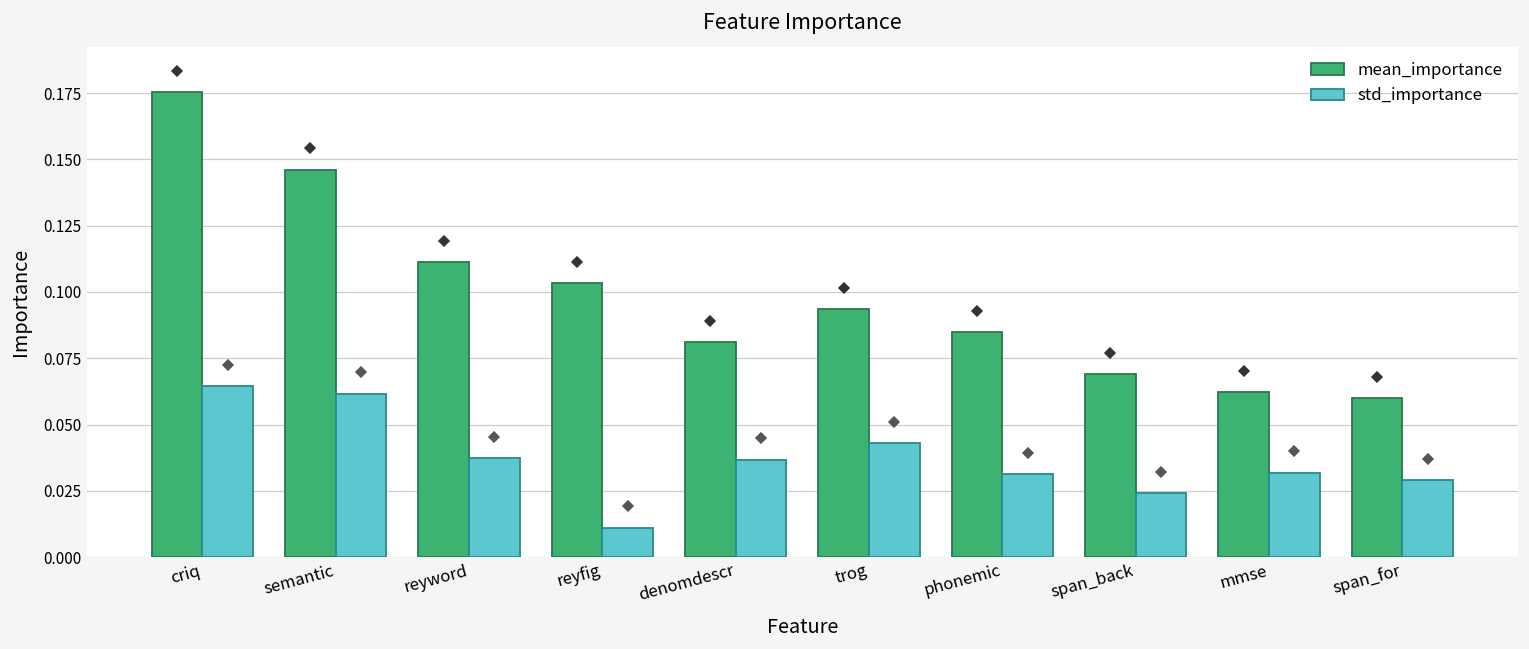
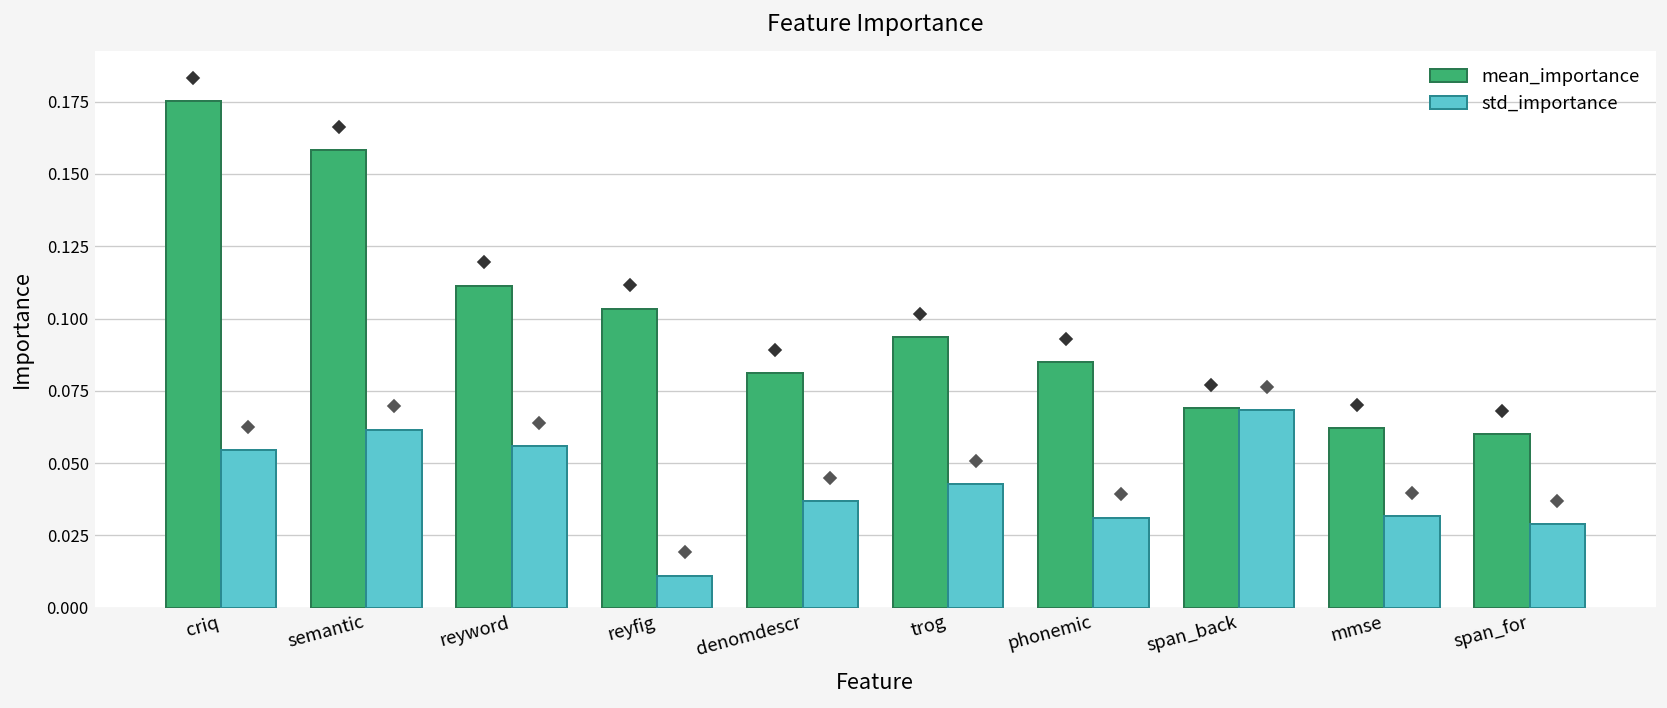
  {
    "mean_importance": {
      "criq": 0.175,
-     "semantic": 0.146,
+     "semantic": 0.158,
      "reyword": 0.111,
      "reyfig": 0.103,
      "denomdescr": 0.081,
      "trog": 0.094,
      "phonemic": 0.085,
      "span_back": 0.069,
      "mmse": 0.062,
      "span_for": 0.060
    },
    "std_importance": {
-     "criq": 0.065,
+     "criq": 0.054,
      "semantic": 0.062,
-     "reyword": 0.037,
+     "reyword": 0.056,
      "reyfig": 0.011,
      "denomdescr": 0.037,
      "trog": 0.043,
      "phonemic": 0.031,
-     "span_back": 0.024,
+     "span_back": 0.068,
      "mmse": 0.032,
      "span_for": 0.029
    }
  }
